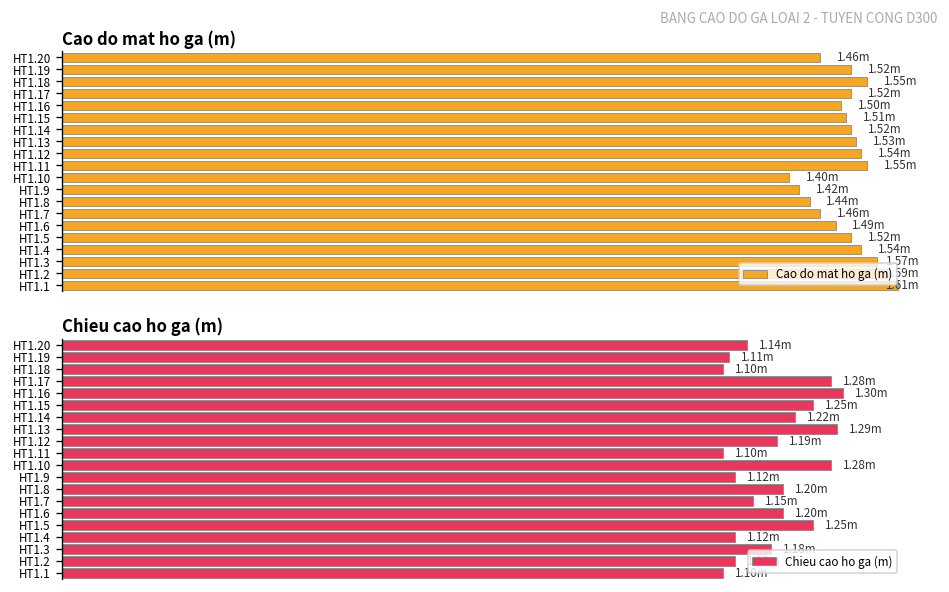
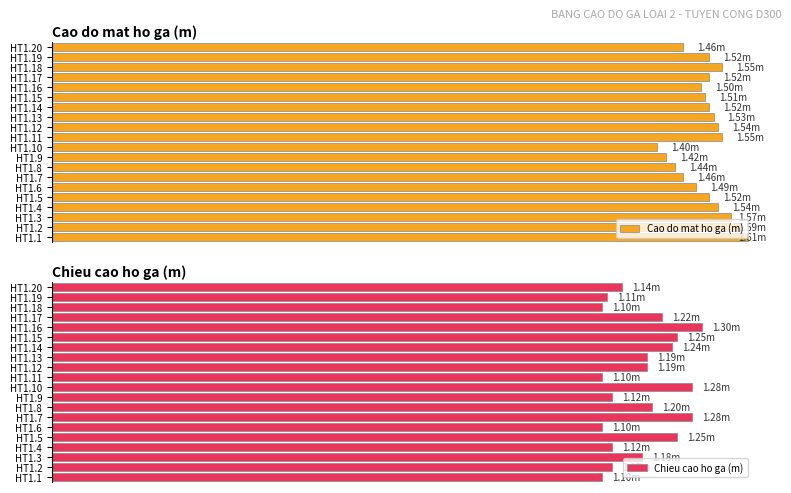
  {
    "Chieu cao ho ga (m)": {
      "HT1.20": "1.14m",
      "HT1.19": "1.11m",
      "HT1.18": "1.10m",
-     "HT1.17": "1.28m",
+     "HT1.17": "1.22m",
      "HT1.16": "1.30m",
      "HT1.15": "1.25m",
-     "HT1.14": "1.22m",
-     "HT1.13": "1.29m",
+     "HT1.14": "1.24m",
+     "HT1.13": "1.19m",
      "HT1.12": "1.19m",
      "HT1.11": "1.10m",
      "HT1.10": "1.28m",
      "HT1.9": "1.12m",
      "HT1.8": "1.20m",
-     "HT1.7": "1.15m",
-     "HT1.6": "1.20m",
+     "HT1.7": "1.28m",
+     "HT1.6": "1.10m",
      "HT1.5": "1.25m",
      "HT1.4": "1.12m"
    }
  }
